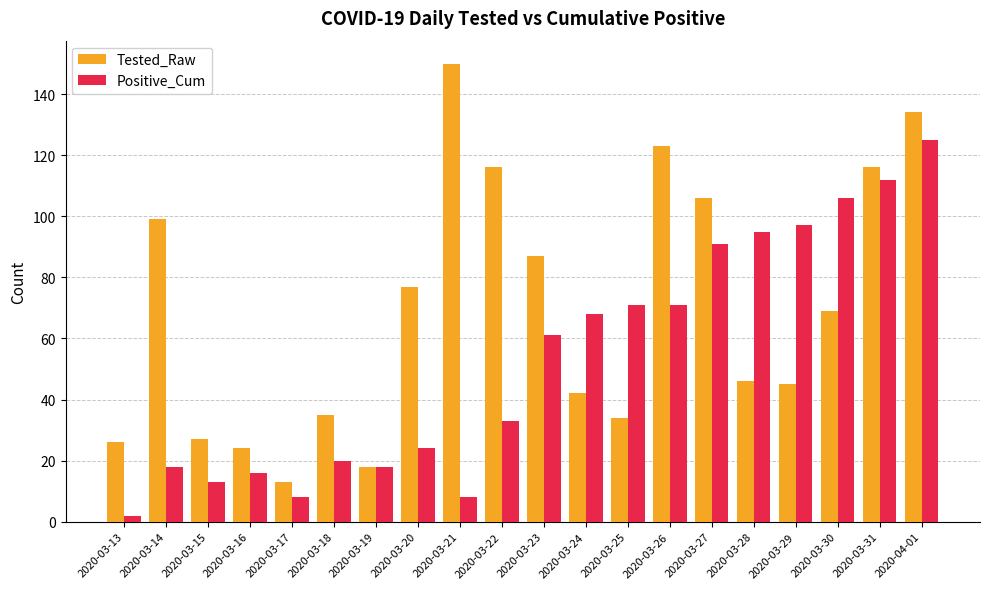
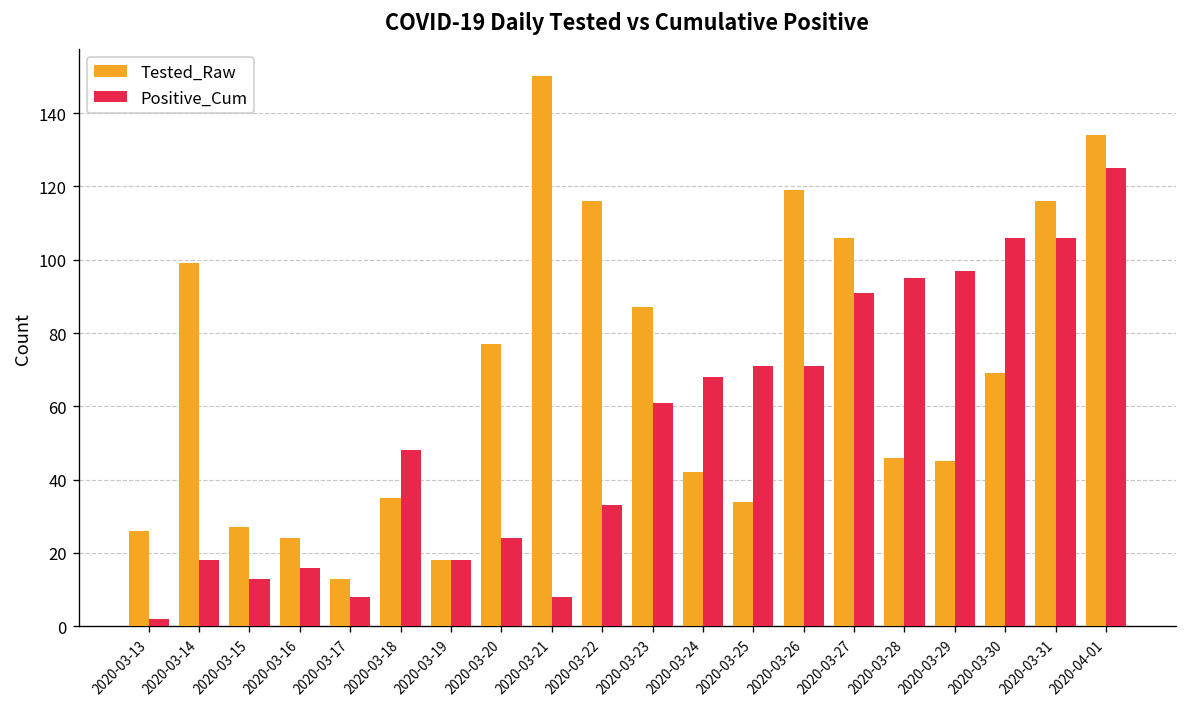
  {
    "Tested_Raw": {
      "2020-03-13": 26,
      "2020-03-14": 99,
      "2020-03-15": 27,
      "2020-03-16": 24,
      "2020-03-17": 13,
      "2020-03-18": 35,
      "2020-03-19": 18,
      "2020-03-20": 77,
      "2020-03-21": 150,
      "2020-03-22": 116,
      "2020-03-23": 87,
      "2020-03-24": 42,
      "2020-03-25": 34,
-     "2020-03-26": 123,
+     "2020-03-26": 119,
      "2020-03-27": 106,
      "2020-03-28": 46,
      "2020-03-29": 45,
      "2020-03-30": 69,
      "2020-03-31": 116,
      "2020-04-01": 134
    },
    "Positive_Cum": {
      "2020-03-13": 2,
      "2020-03-14": 18,
      "2020-03-15": 13,
      "2020-03-16": 16,
      "2020-03-17": 8,
-     "2020-03-18": 20,
+     "2020-03-18": 48,
      "2020-03-19": 18,
      "2020-03-20": 24,
      "2020-03-21": 8,
      "2020-03-22": 33,
      "2020-03-23": 61,
      "2020-03-24": 68,
      "2020-03-25": 71,
      "2020-03-26": 71,
      "2020-03-27": 91,
      "2020-03-28": 95,
      "2020-03-29": 97,
      "2020-03-30": 106,
-     "2020-03-31": 112,
+     "2020-03-31": 106,
      "2020-04-01": 125
    }
  }
